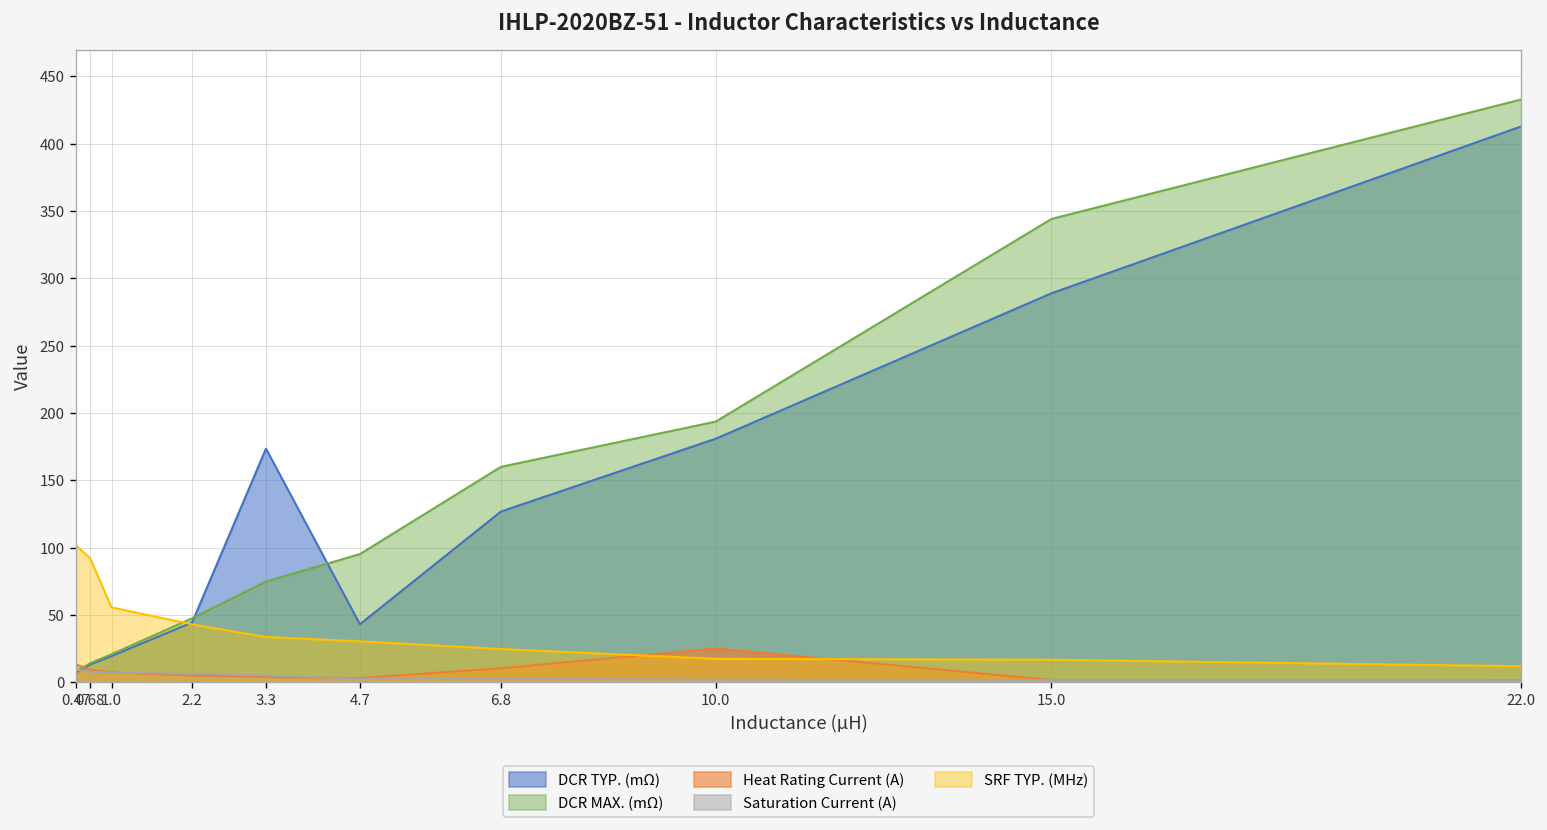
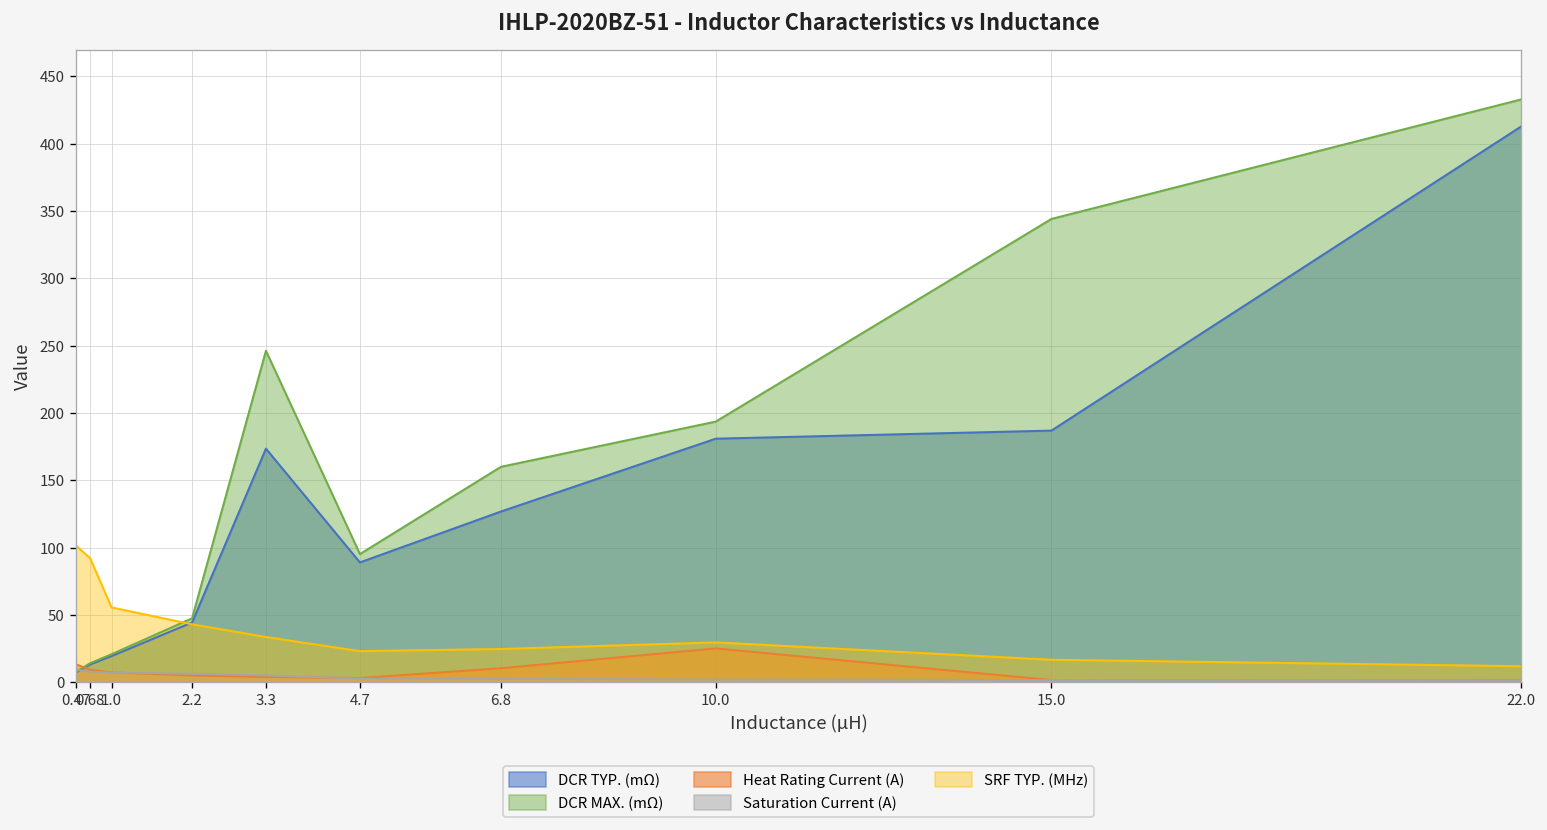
  {
    "DCR TYP. (mΩ)": {
      "3.3": 174,
-     "4.7": 43,
+     "4.7": 89,
      "6.8": 127,
      "10.0": 181,
-     "15.0": 289,
+     "15.0": 187,
      "22.0": 413
    },
    "DCR MAX. (mΩ)": {
      "2.2": 48,
-     "3.3": 75,
+     "3.3": 246,
      "4.7": 95,
      "6.8": 160,
      "10.0": 194,
      "15.0": 344,
      "22.0": 433
    },
    "Heat Rating Current (A)": {
      "6.8": 11,
      "10.0": 25
    },
    "Saturation Current (A)": {
      "6.8": 3,
      "10.0": 2
    },
    "SRF TYP. (MHz)": {
      "3.3": 34,
-     "4.7": 31,
+     "4.7": 23,
      "6.8": 25,
-     "10.0": 18,
+     "10.0": 30,
      "15.0": 17,
      "22.0": 12
    }
  }
